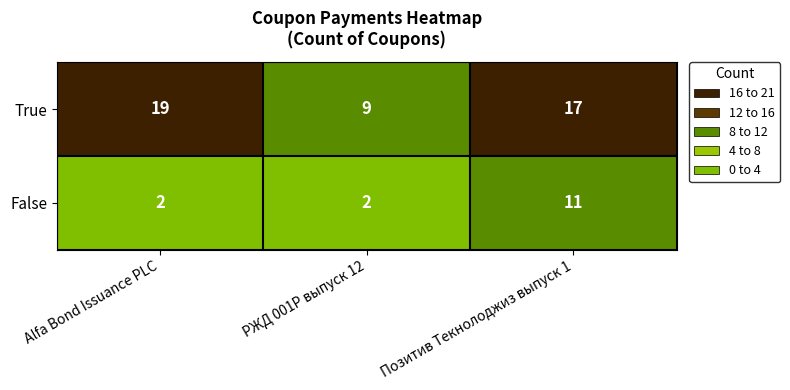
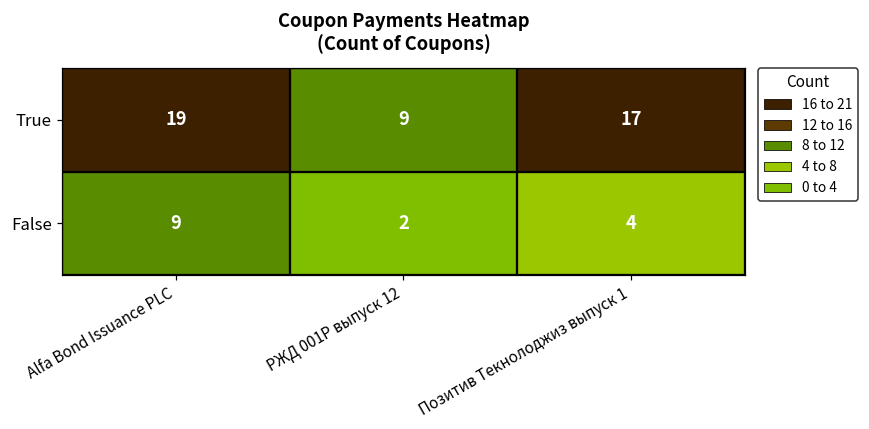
  {
    "True": {
      "Alfa Bond Issuance PLC": 19,
      "РЖД 001Р выпуск 12": 9,
      "Позитив Текнолоджиз выпуск 1": 17
    },
    "False": {
-     "Alfa Bond Issuance PLC": 2,
+     "Alfa Bond Issuance PLC": 9,
      "РЖД 001Р выпуск 12": 2,
-     "Позитив Текнолоджиз выпуск 1": 11
+     "Позитив Текнолоджиз выпуск 1": 4
    }
  }
